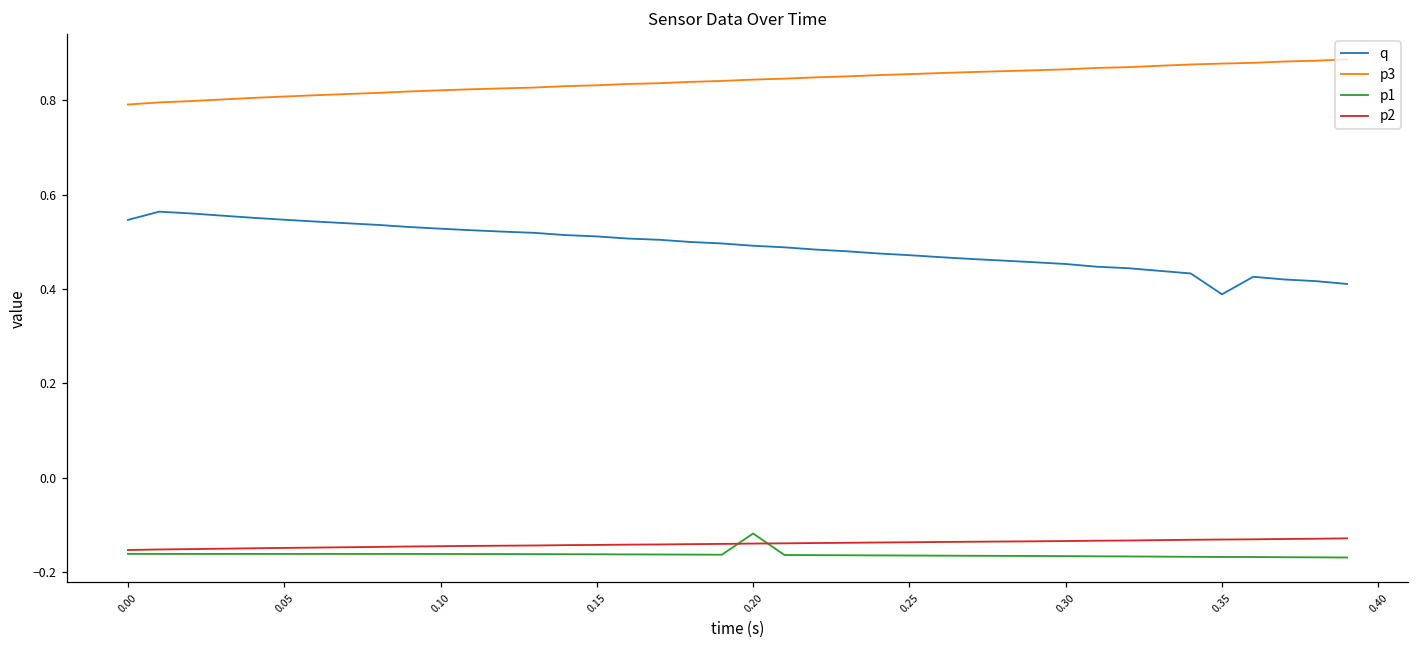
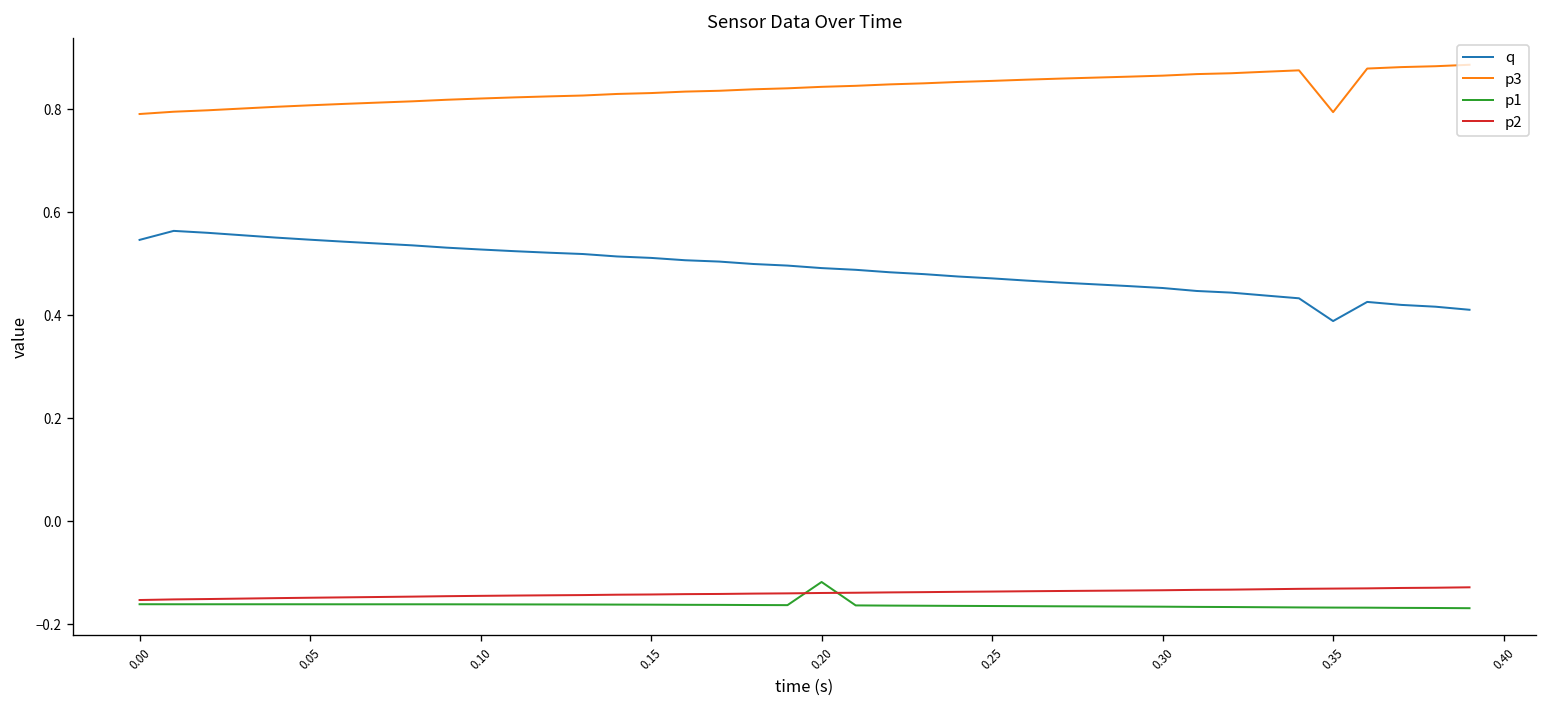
  {
    "q": {
      "0.00": 0.55,
      "0.05": 0.55,
      "0.10": 0.53,
      "0.15": 0.51,
      "0.20": 0.49,
      "0.25": 0.47,
      "0.30": 0.45,
      "0.35": 0.39
    },
    "p3": {
      "0.00": 0.79,
      "0.05": 0.81,
      "0.10": 0.82,
      "0.15": 0.83,
      "0.20": 0.84,
      "0.25": 0.86,
      "0.30": 0.87,
-     "0.35": 0.88
+     "0.35": 0.79
    },
    "p1": {
      "0.00": -0.16,
      "0.05": -0.16,
      "0.10": -0.16,
      "0.15": -0.16,
      "0.20": -0.12,
      "0.25": -0.16,
      "0.30": -0.17,
      "0.35": -0.17
    },
    "p2": {
      "0.00": -0.15,
      "0.05": -0.15,
      "0.10": -0.15,
      "0.15": -0.14,
      "0.20": -0.14,
      "0.25": -0.14,
      "0.30": -0.13,
      "0.35": -0.13
    }
  }
